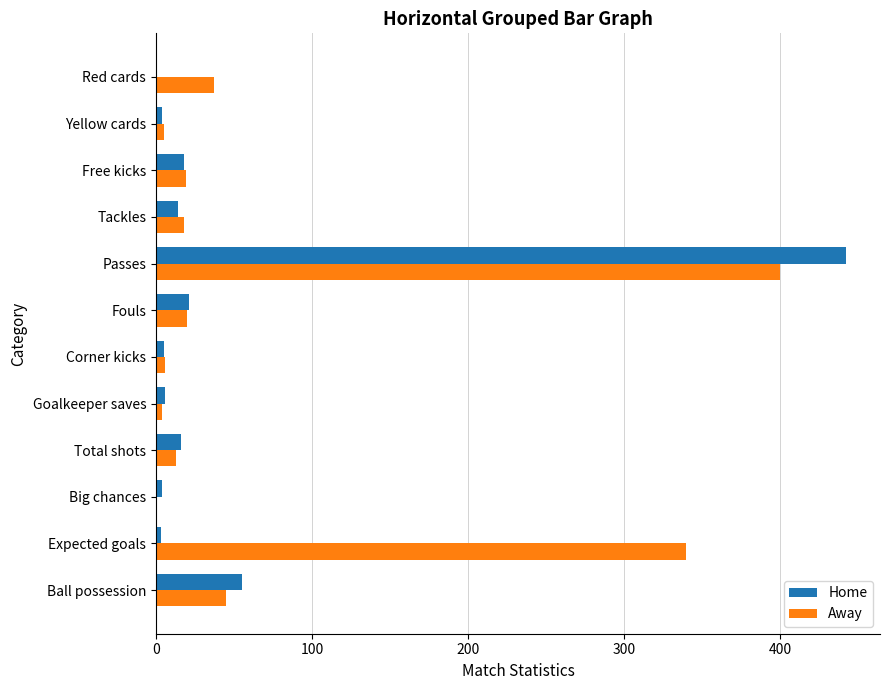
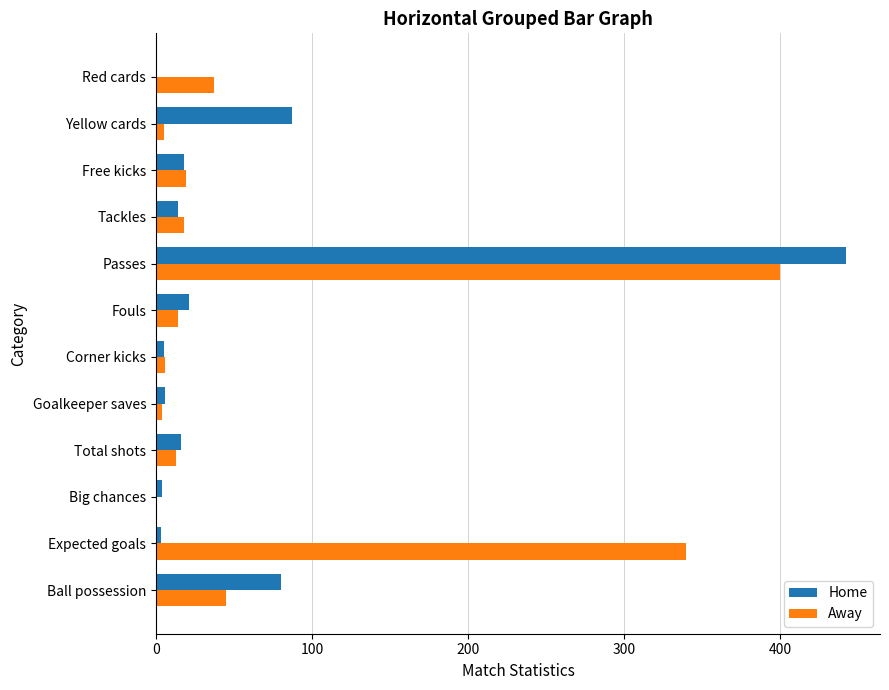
  {
    "Home": {
      "Red cards": 0,
-     "Yellow cards": 4,
+     "Yellow cards": 87,
      "Free kicks": 18,
      "Tackles": 14,
      "Passes": 442,
      "Fouls": 21,
      "Corner kicks": 5,
      "Goalkeeper saves": 6,
      "Total shots": 16,
      "Big chances": 4,
      "Expected goals": 3,
-     "Ball possession": 55
+     "Ball possession": 80
    },
    "Away": {
      "Red cards": 37,
      "Yellow cards": 5,
      "Free kicks": 19,
      "Tackles": 18,
      "Passes": 400,
-     "Fouls": 20,
+     "Fouls": 14,
      "Corner kicks": 6,
      "Goalkeeper saves": 4,
      "Total shots": 13,
      "Expected goals": 340,
      "Ball possession": 45
    }
  }
